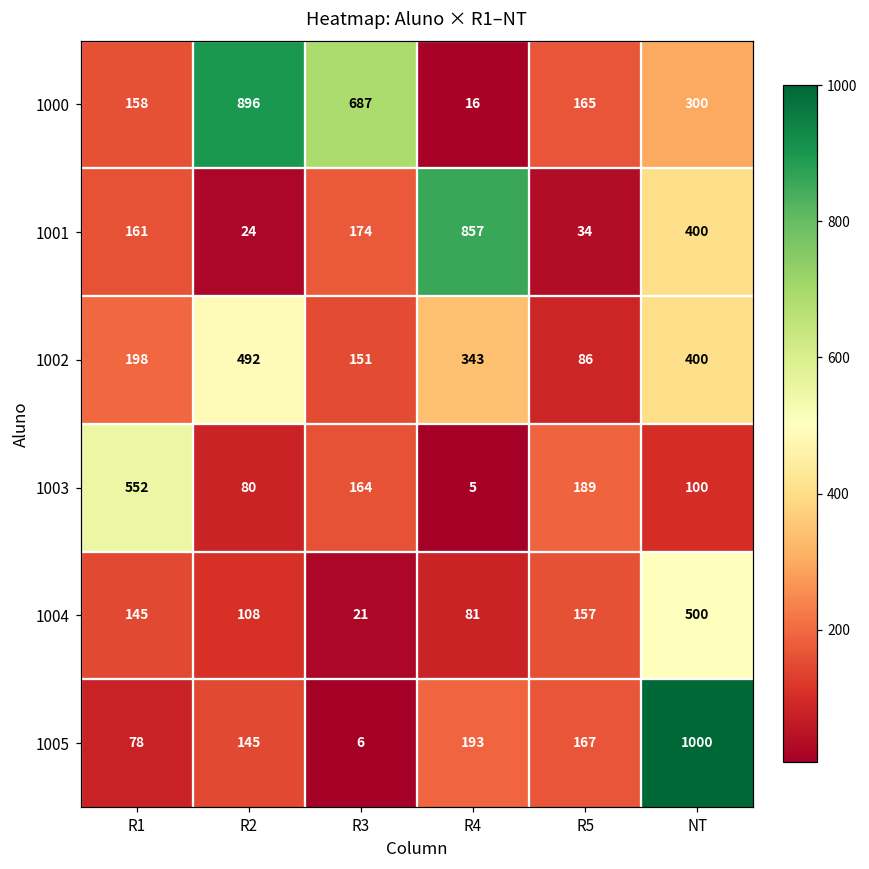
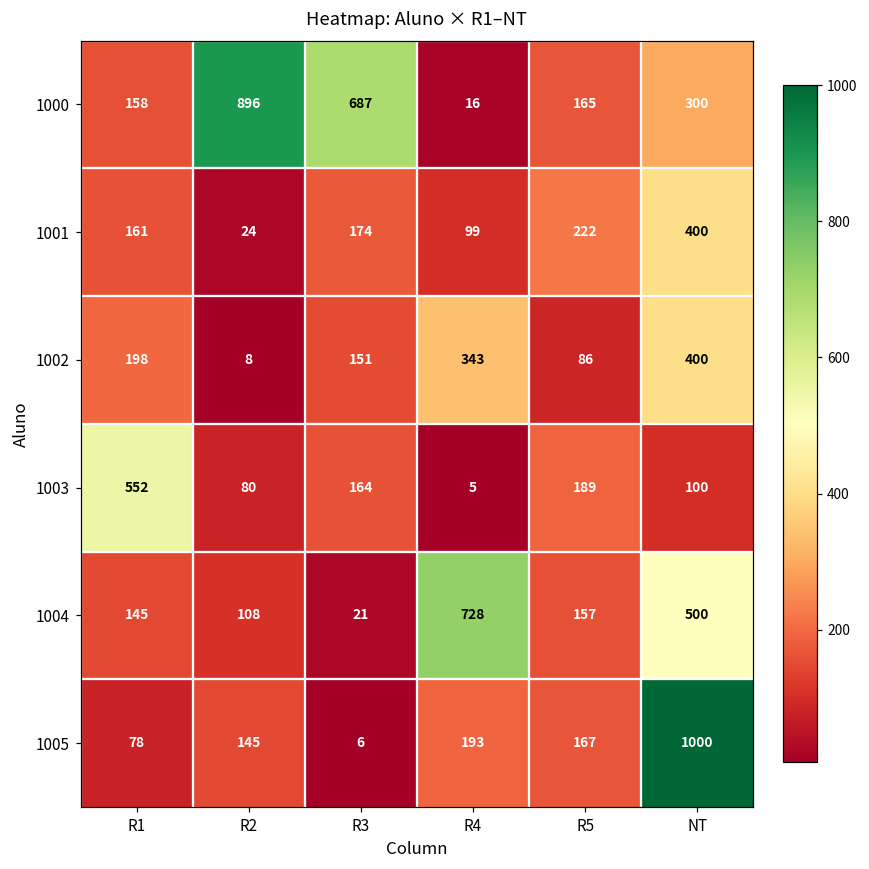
  {
    "1000": {
      "R1": 158,
      "R2": 896,
      "R3": 687,
      "R4": 16,
      "R5": 165,
      "NT": 300
    },
    "1001": {
      "R1": 161,
      "R2": 24,
      "R3": 174,
-     "R4": 857,
-     "R5": 34,
+     "R4": 99,
+     "R5": 222,
      "NT": 400
    },
    "1002": {
      "R1": 198,
-     "R2": 492,
+     "R2": 8,
      "R3": 151,
      "R4": 343,
      "R5": 86,
      "NT": 400
    },
    "1003": {
      "R1": 552,
      "R2": 80,
      "R3": 164,
      "R4": 5,
      "R5": 189,
      "NT": 100
    },
    "1004": {
      "R1": 145,
      "R2": 108,
      "R3": 21,
-     "R4": 81,
+     "R4": 728,
      "R5": 157,
      "NT": 500
    },
    "1005": {
      "R1": 78,
      "R2": 145,
      "R3": 6,
      "R4": 193,
      "R5": 167,
      "NT": 1000
    }
  }
